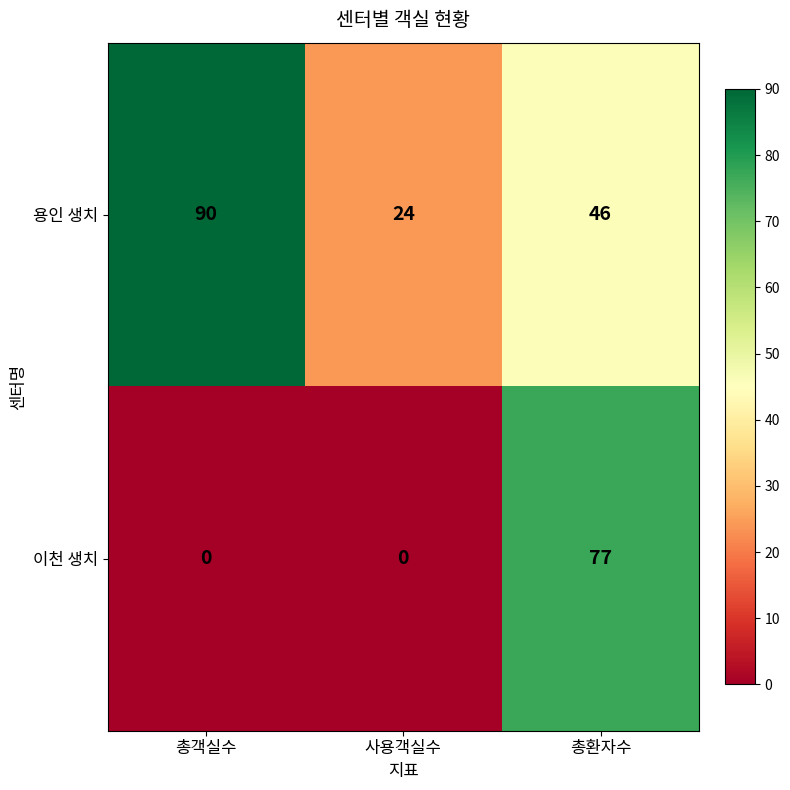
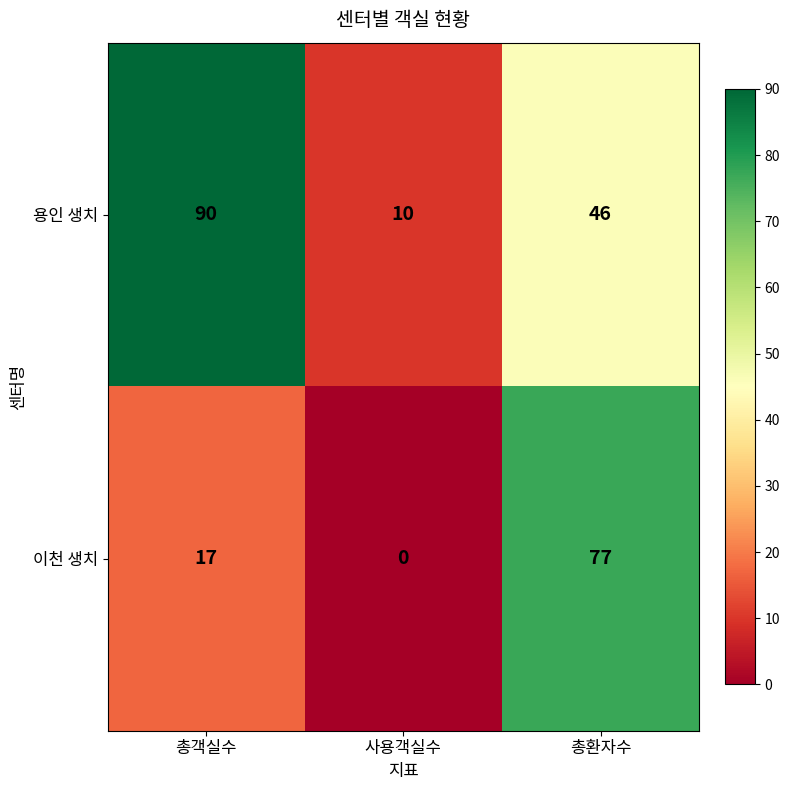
  {
    "용인 생치": {
      "총객실수": 90,
-     "사용객실수": 24,
+     "사용객실수": 10,
      "총환자수": 46
    },
    "이천 생치": {
-     "총객실수": 0,
+     "총객실수": 17,
      "사용객실수": 0,
      "총환자수": 77
    }
  }
